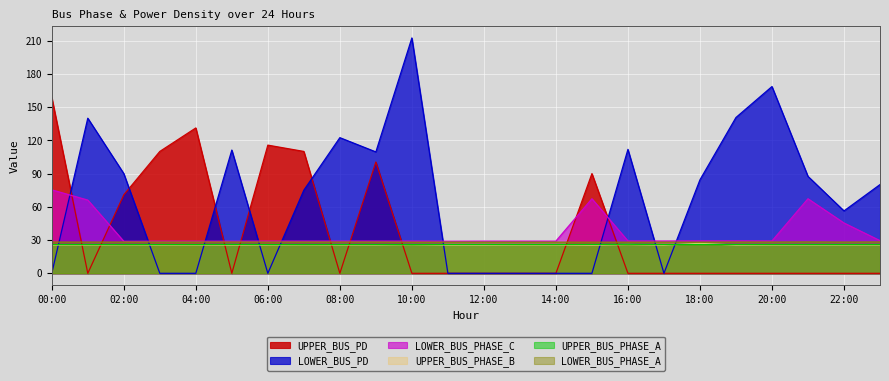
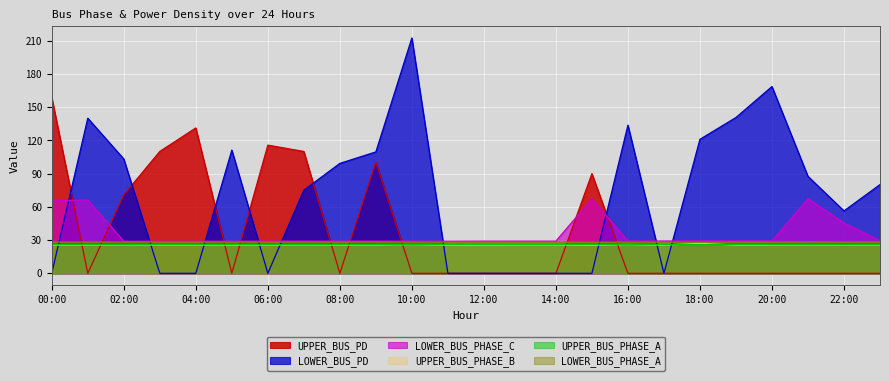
  {
    "UPPER_BUS_PD": {
      "00:00": 159,
      "02:00": 71,
      "04:00": 131,
      "06:00": 116,
      "08:00": 0,
      "10:00": 0,
      "16:00": 0,
      "18:00": 0,
      "20:00": 0,
      "22:00": 0
    },
    "LOWER_BUS_PD": {
      "00:00": 0,
-     "02:00": 90,
+     "02:00": 103,
      "04:00": 0,
      "06:00": 0,
-     "08:00": 122,
+     "08:00": 99,
      "10:00": 212,
-     "16:00": 112,
-     "18:00": 84,
+     "16:00": 134,
+     "18:00": 121,
      "20:00": 169,
      "22:00": 56
    },
    "LOWER_BUS_PHASE_C": {
-     "00:00": 75,
+     "00:00": 66,
      "22:00": 45
    }
  }
